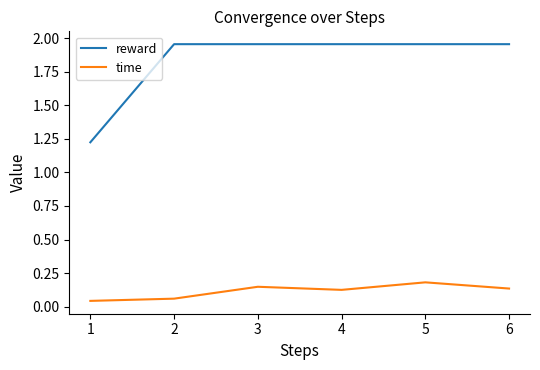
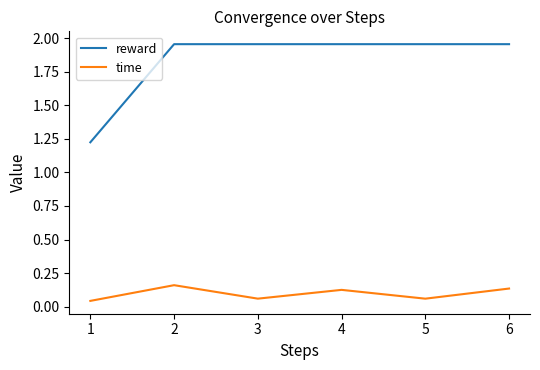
  {
    "reward": {
      "1": 1.22,
      "2": 1.95,
      "3": 1.95,
      "4": 1.95,
      "5": 1.95,
      "6": 1.95
    },
    "time": {
      "1": 0.04,
-     "2": 0.06,
-     "3": 0.15,
+     "2": 0.16,
+     "3": 0.06,
      "4": 0.13,
-     "5": 0.18,
+     "5": 0.06,
      "6": 0.14
    }
  }
